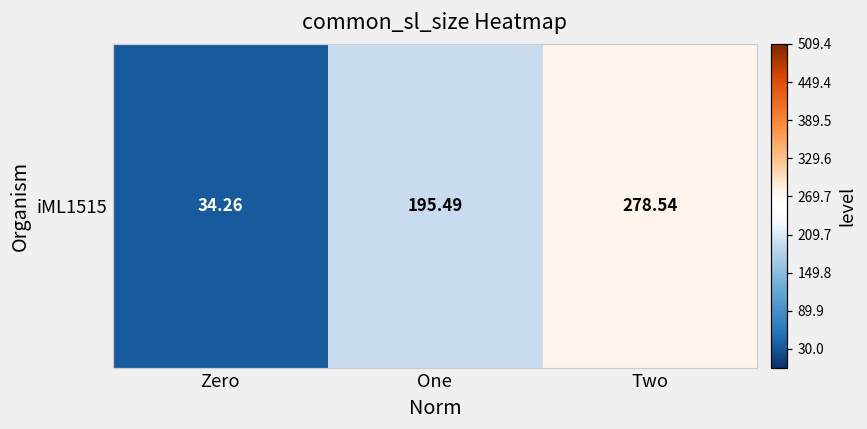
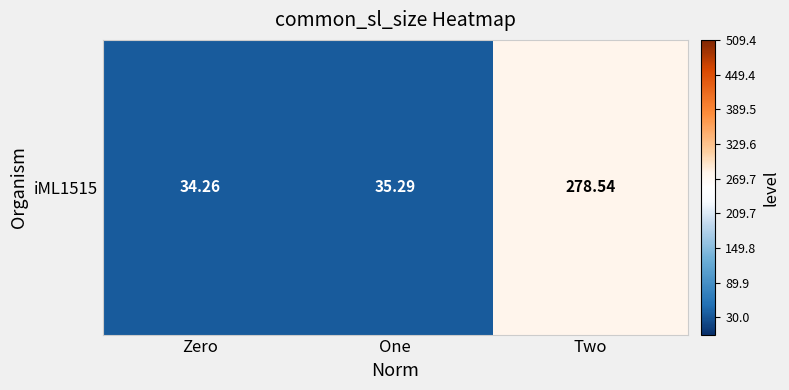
  {
    "iML1515": {
      "Zero": 34.26,
-     "One": 195.49,
+     "One": 35.29,
      "Two": 278.54
    }
  }
